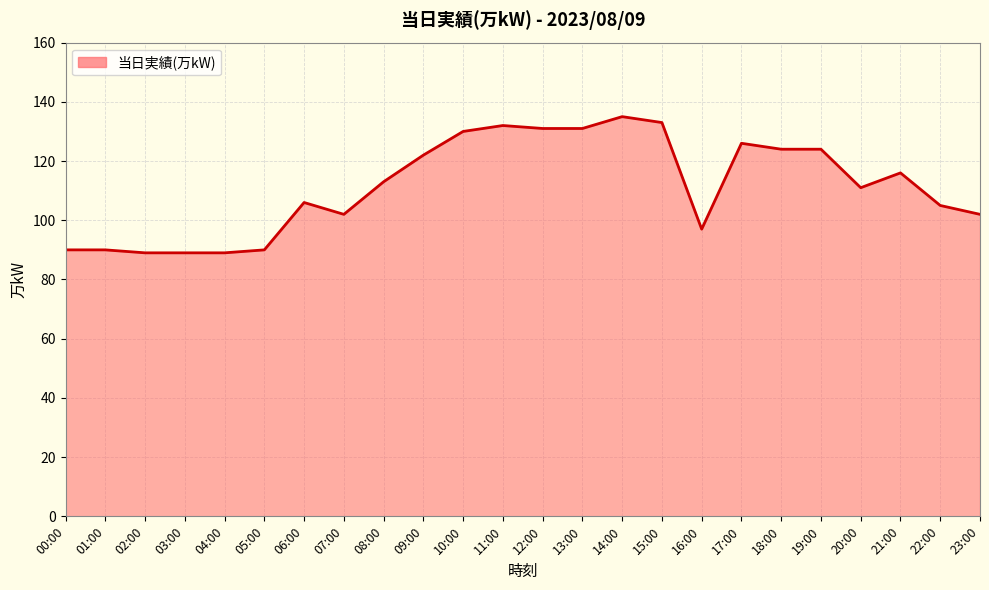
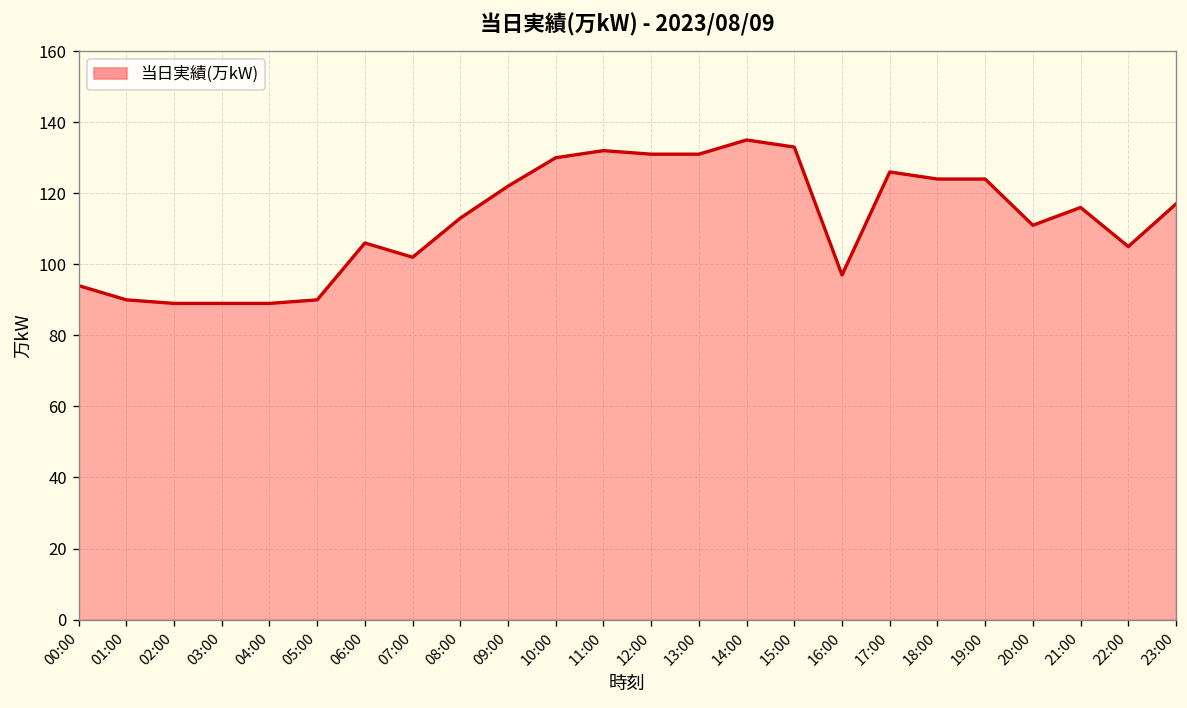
  {
-   "00:00": 90,
+   "00:00": 94,
    "01:00": 90,
    "02:00": 89,
    "03:00": 89,
    "04:00": 89,
    "05:00": 90,
    "06:00": 106,
    "07:00": 102,
    "08:00": 113,
    "09:00": 122,
    "10:00": 130,
    "11:00": 132,
    "12:00": 131,
    "13:00": 131,
    "14:00": 135,
    "15:00": 133,
    "16:00": 97,
    "17:00": 126,
    "18:00": 124,
    "19:00": 124,
    "20:00": 111,
    "21:00": 116,
    "22:00": 105,
-   "23:00": 102
+   "23:00": 117
  }
